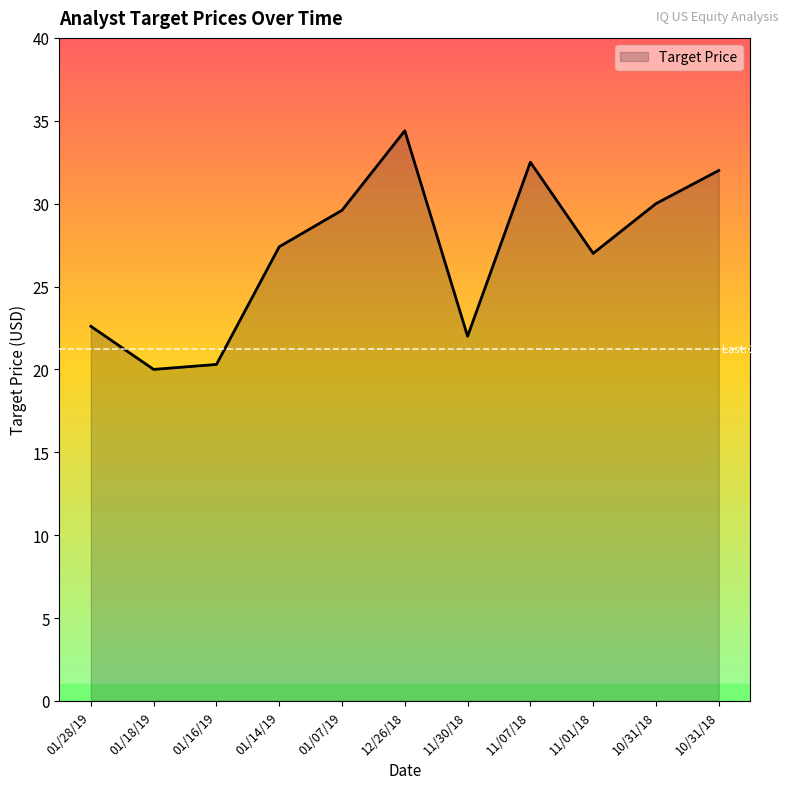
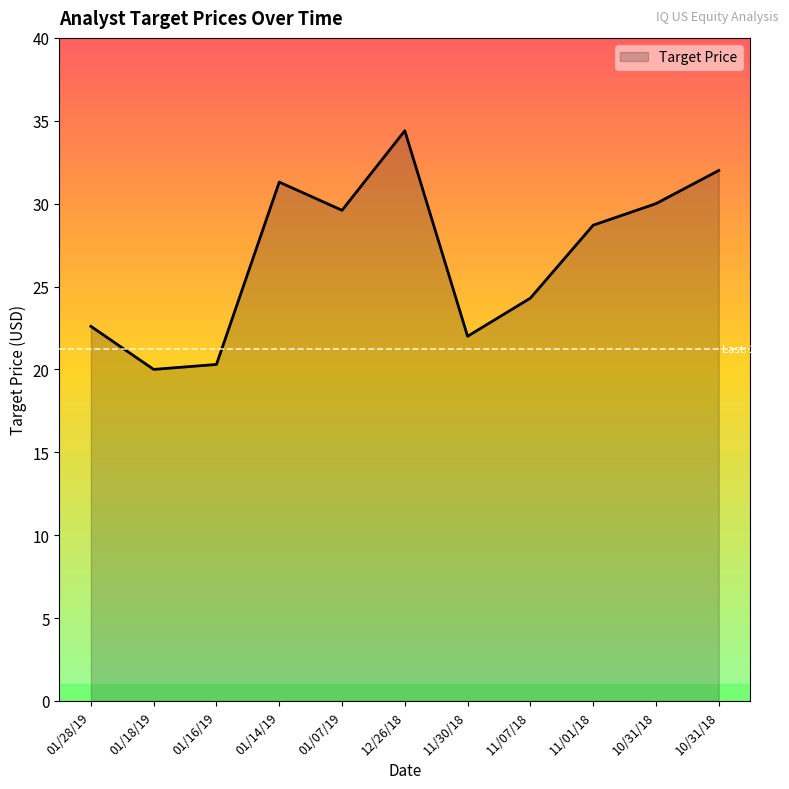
  {
    "01/28/19": 22.6,
    "01/18/19": 20.0,
    "01/16/19": 20.3,
-   "01/14/19": 27.4,
+   "01/14/19": 31.3,
    "01/07/19": 29.6,
    "12/26/18": 34.4,
    "11/30/18": 22.0,
-   "11/07/18": 32.5,
-   "11/01/18": 27.0
+   "11/07/18": 24.3,
+   "11/01/18": 28.7
  }
